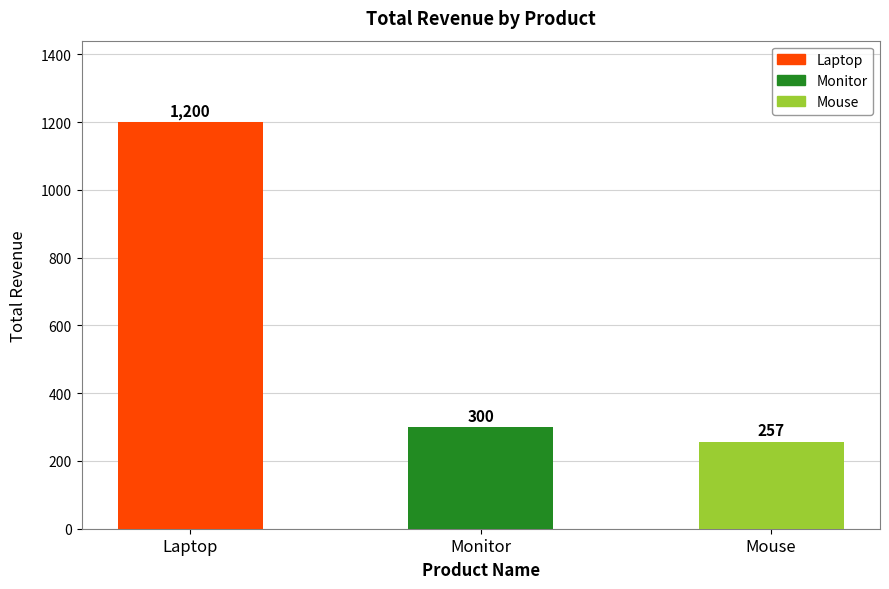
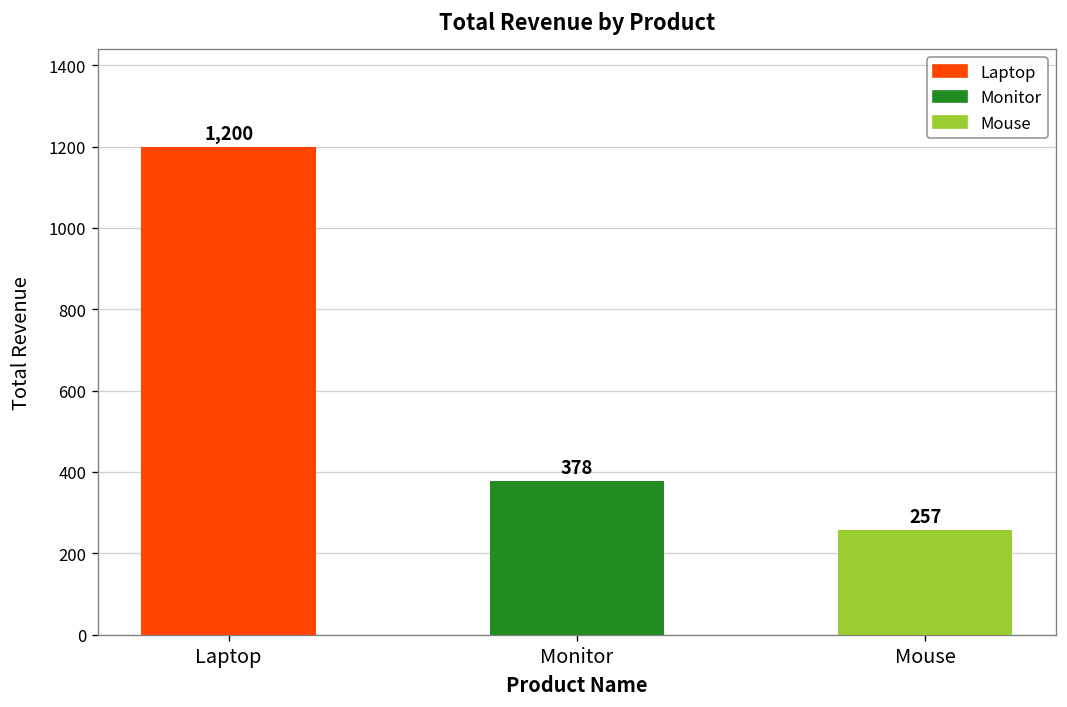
  {
    "Laptop": "1,200",
-   "Monitor": "300",
+   "Monitor": "378",
    "Mouse": "257"
  }
